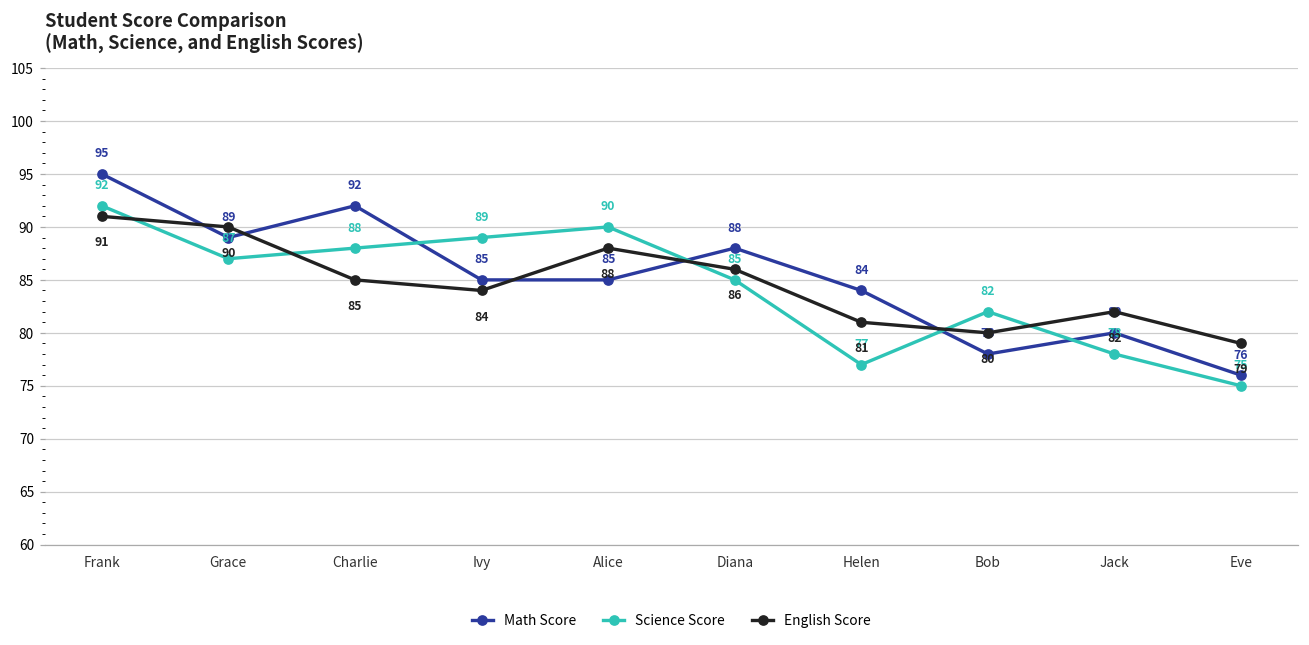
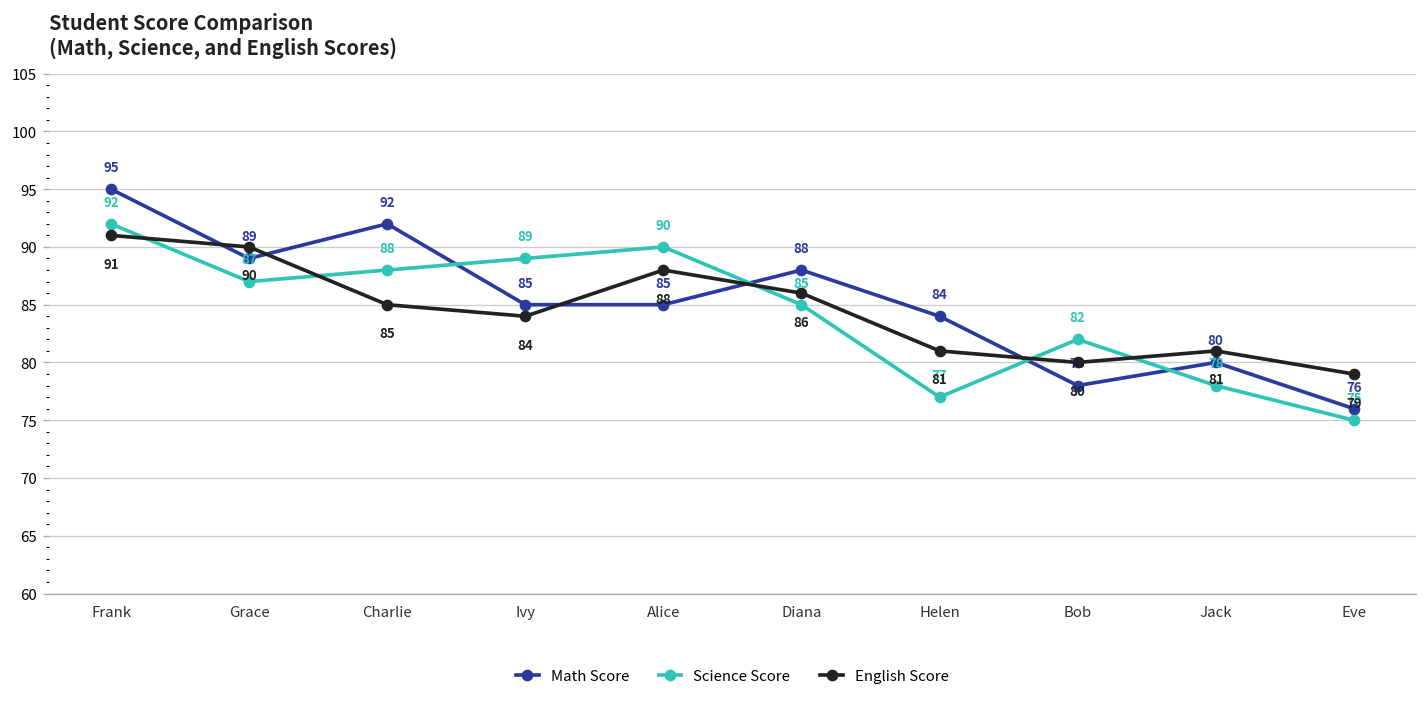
  {
    "Math Score": {
      "Frank": 95,
      "Grace": 89,
      "Charlie": 92,
      "Ivy": 85,
      "Alice": 85,
      "Diana": 88,
      "Helen": 84,
      "Jack": 80
    },
    "Science Score": {
      "Frank": 92,
      "Charlie": 88,
      "Ivy": 89,
      "Alice": 90,
      "Diana": 85,
      "Bob": 82
    },
    "English Score": {
      "Frank": 91,
      "Charlie": 85,
      "Ivy": 84,
      "Diana": 86,
-     "Jack": 82
+     "Jack": 81
    }
  }
